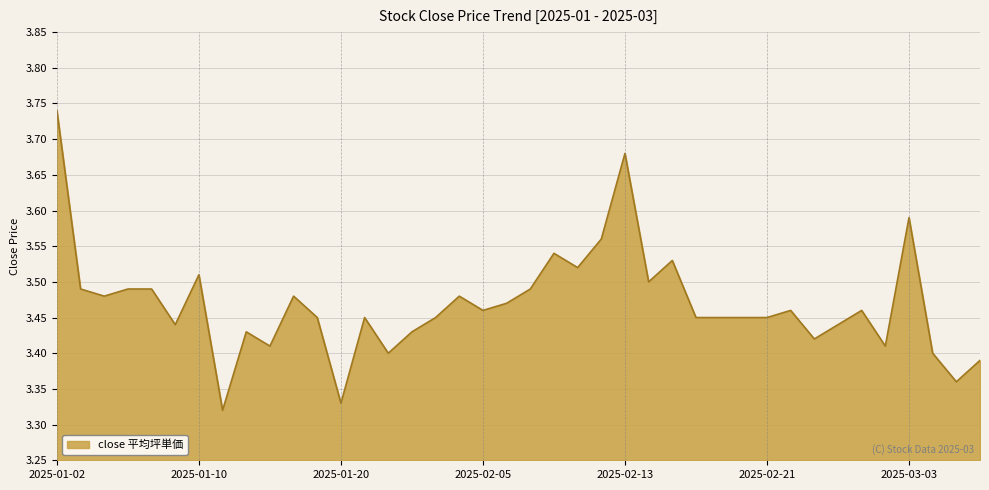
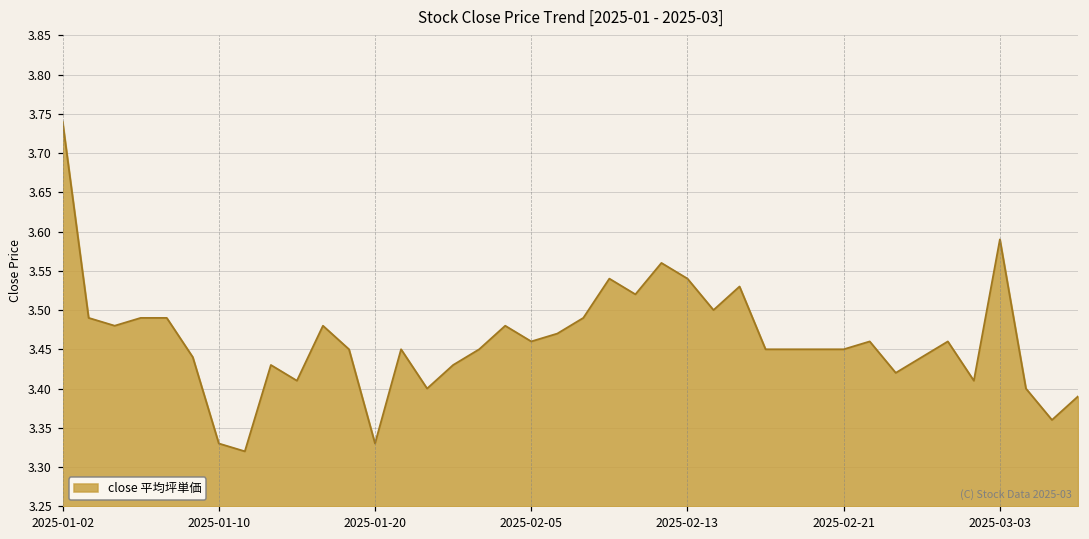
  {
    "2025-01-02": 3.74,
-   "2025-01-10": 3.51,
+   "2025-01-10": 3.33,
    "2025-01-20": 3.33,
    "2025-02-05": 3.46,
-   "2025-02-13": 3.68,
+   "2025-02-13": 3.54,
    "2025-02-21": 3.45,
    "2025-03-03": 3.59
  }
